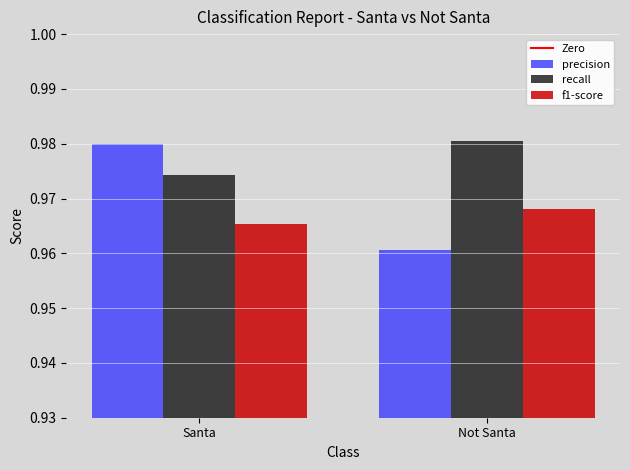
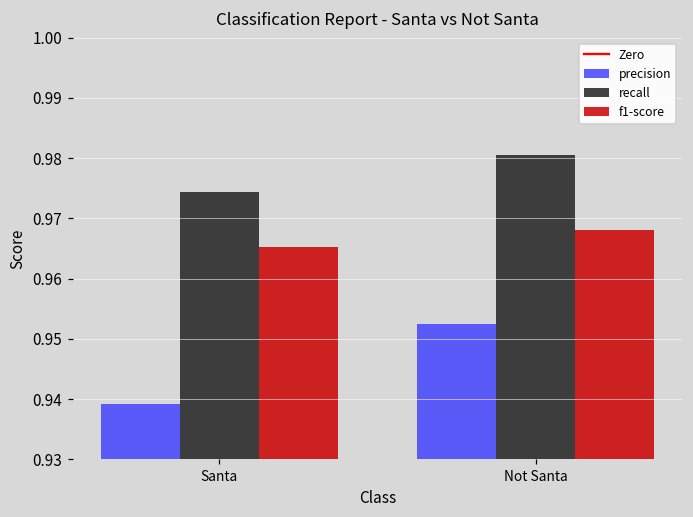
  {
    "precision": {
-     "Santa": 0.980,
-     "Not Santa": 0.961
+     "Santa": 0.939,
+     "Not Santa": 0.953
    },
    "recall": {
      "Santa": 0.974,
      "Not Santa": 0.980
    },
    "f1-score": {
      "Santa": 0.965,
      "Not Santa": 0.968
    }
  }
